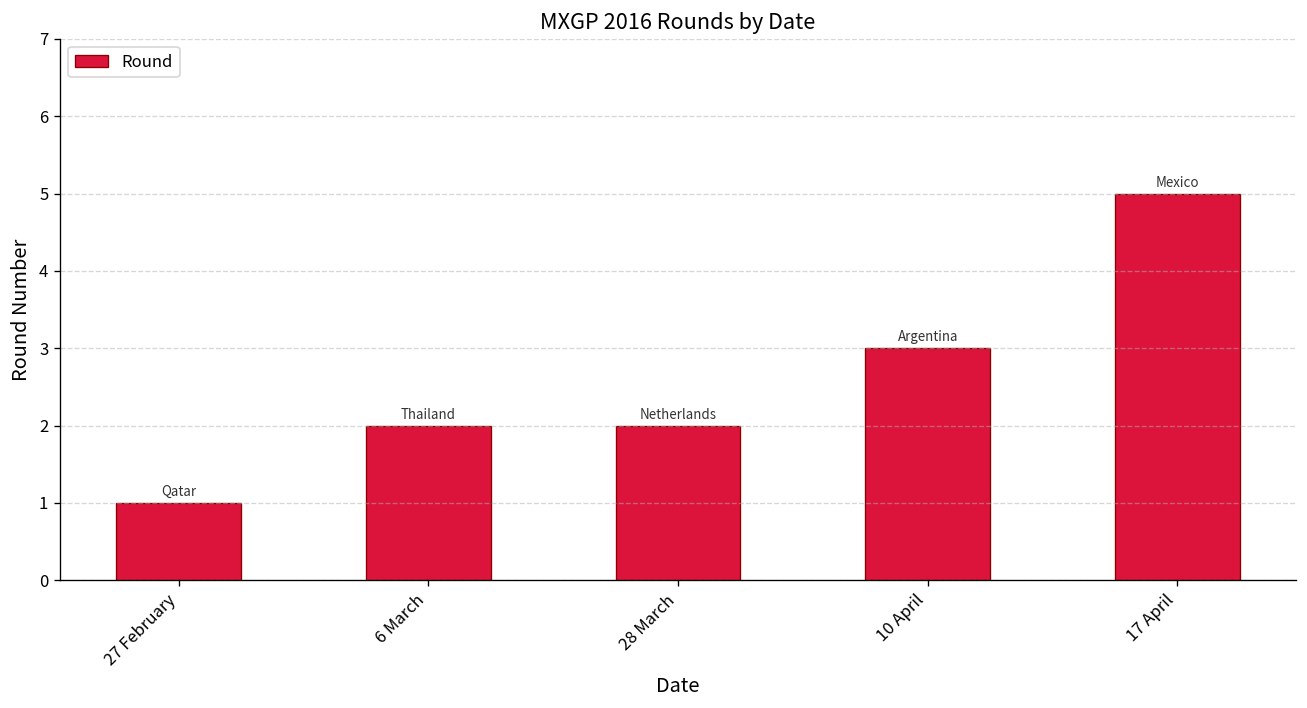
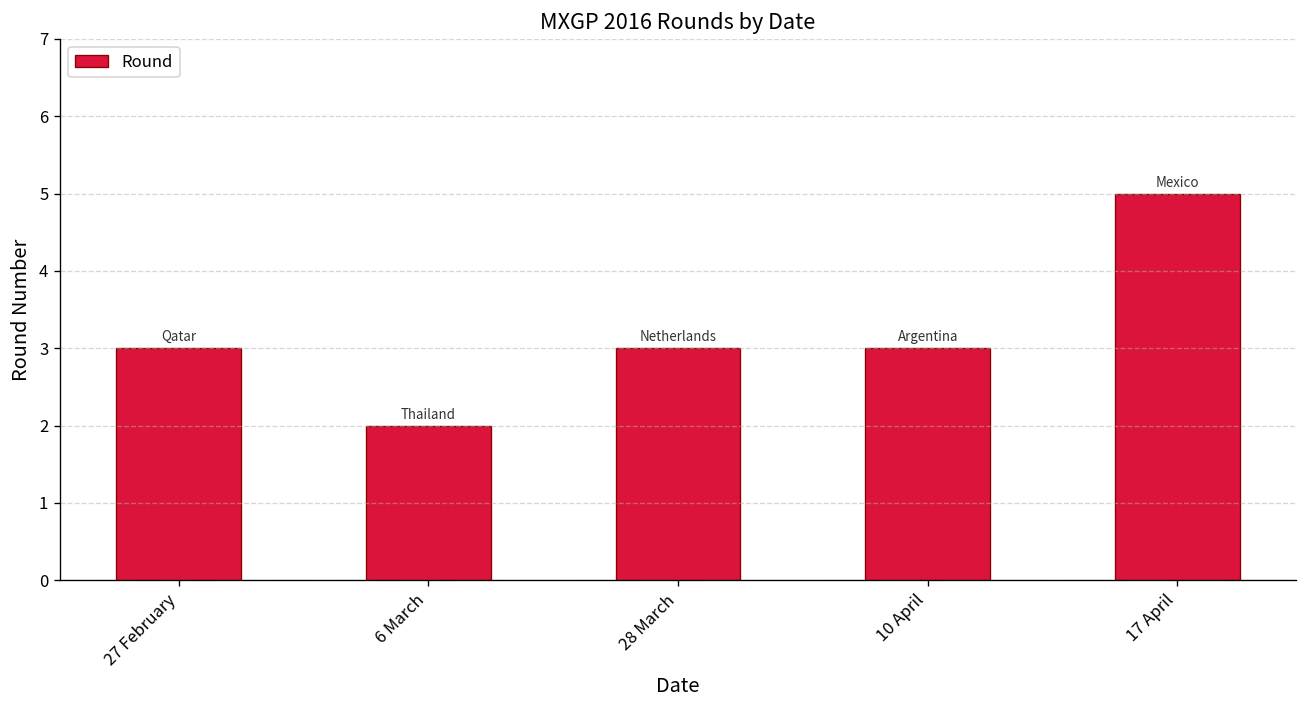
  {
-   "27 February": 1,
+   "27 February": 3,
    "6 March": 2,
-   "28 March": 2,
+   "28 March": 3,
    "10 April": 3,
    "17 April": 5
  }
